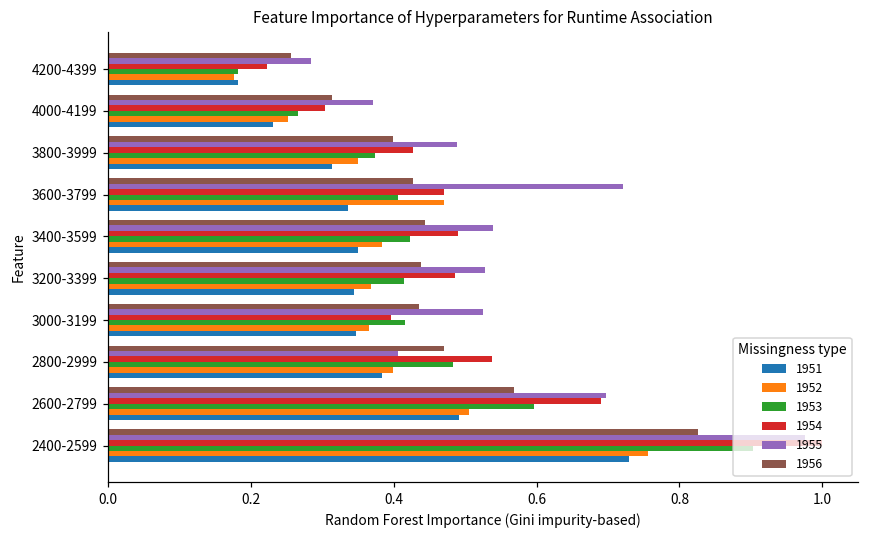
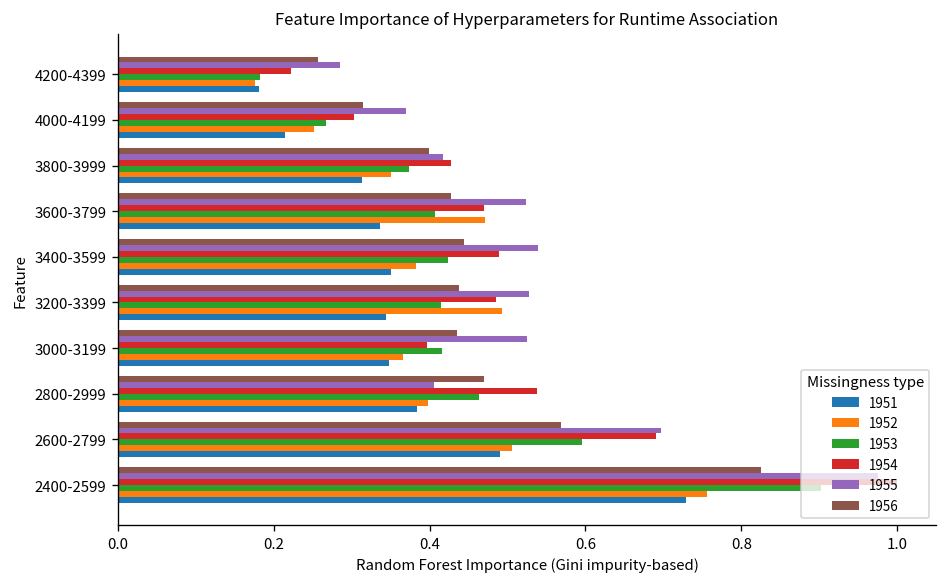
  {
    "1951": {
      "4200-4399": 0.18,
-     "4000-4199": 0.23,
+     "4000-4199": 0.21,
      "3800-3999": 0.31,
      "3600-3799": 0.34,
      "3400-3599": 0.35,
      "3200-3399": 0.34,
      "3000-3199": 0.35,
      "2800-2999": 0.38,
      "2600-2799": 0.49,
      "2400-2599": 0.73
    },
    "1952": {
      "4200-4399": 0.18,
      "4000-4199": 0.25,
      "3800-3999": 0.35,
      "3600-3799": 0.47,
      "3400-3599": 0.38,
-     "3200-3399": 0.37,
+     "3200-3399": 0.49,
      "3000-3199": 0.37,
      "2800-2999": 0.40,
      "2600-2799": 0.51,
      "2400-2599": 0.76
    },
    "1953": {
      "4200-4399": 0.18,
      "4000-4199": 0.27,
      "3800-3999": 0.37,
      "3600-3799": 0.41,
      "3400-3599": 0.42,
      "3200-3399": 0.41,
      "3000-3199": 0.42,
-     "2800-2999": 0.48,
+     "2800-2999": 0.46,
      "2600-2799": 0.60
    },
    "1954": {
      "4200-4399": 0.22,
      "4000-4199": 0.30,
      "3800-3999": 0.43,
      "3600-3799": 0.47,
      "3400-3599": 0.49,
      "3200-3399": 0.49,
      "3000-3199": 0.40,
      "2800-2999": 0.54,
      "2600-2799": 0.69
    },
    "1955": {
      "4200-4399": 0.28,
      "4000-4199": 0.37,
-     "3800-3999": 0.49,
-     "3600-3799": 0.72,
+     "3800-3999": 0.42,
+     "3600-3799": 0.52,
      "3400-3599": 0.54,
      "3200-3399": 0.53,
      "3000-3199": 0.53,
      "2800-2999": 0.41,
      "2600-2799": 0.70
    },
    "1956": {
      "4200-4399": 0.26,
      "4000-4199": 0.31,
      "3800-3999": 0.40,
      "3600-3799": 0.43,
      "3400-3599": 0.44,
      "3200-3399": 0.44,
      "3000-3199": 0.44,
      "2800-2999": 0.47,
      "2600-2799": 0.57,
      "2400-2599": 0.83
    }
  }
